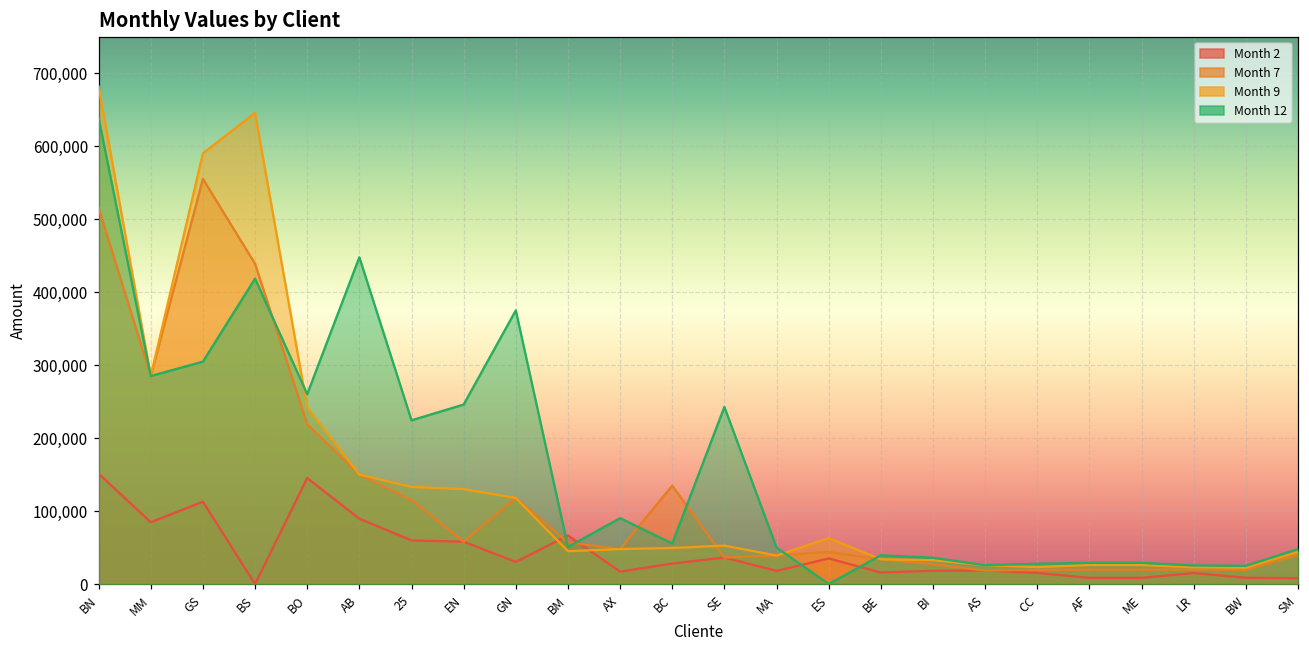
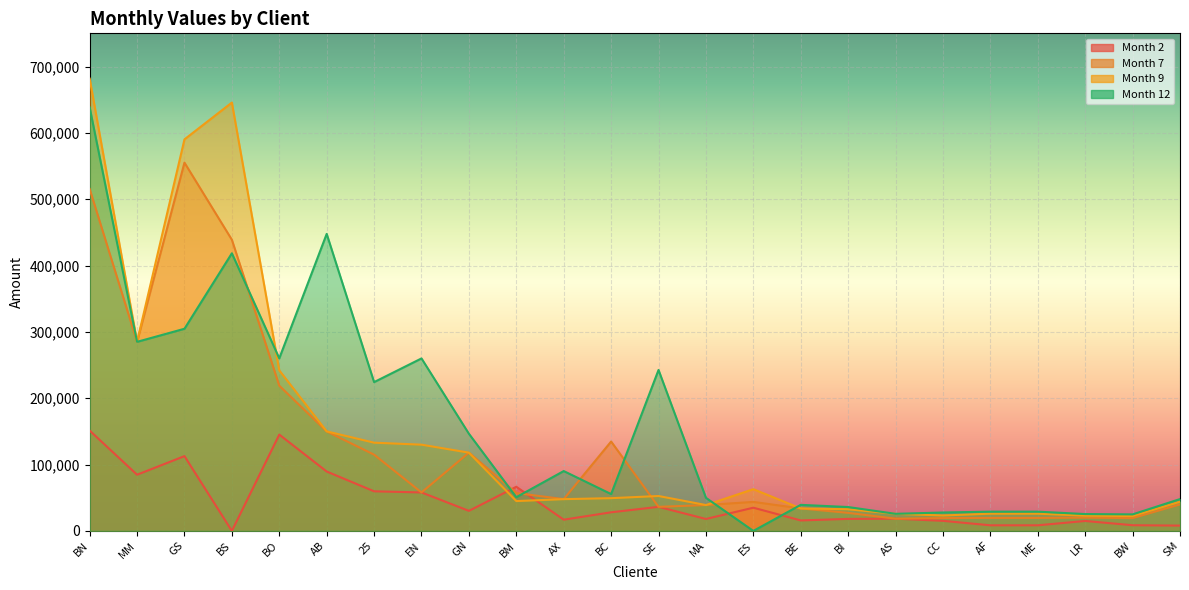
  {
    "Month 12": {
      "BN": "640,000",
      "GS": "300,000",
      "BS": "420,000",
      "BO": "260,000",
      "AB": "450,000",
      "25": "220,000",
-     "EN": "250,000",
-     "GN": "370,000",
+     "EN": "260,000",
+     "GN": "150,000",
      "BM": "50,000",
      "AX": "90,000",
      "BC": "60,000",
      "SE": "240,000",
      "MA": "50,000",
      "ES": "0",
      "BE": "40,000",
      "CC": "30,000",
      "SM": "50,000"
    }
  }
